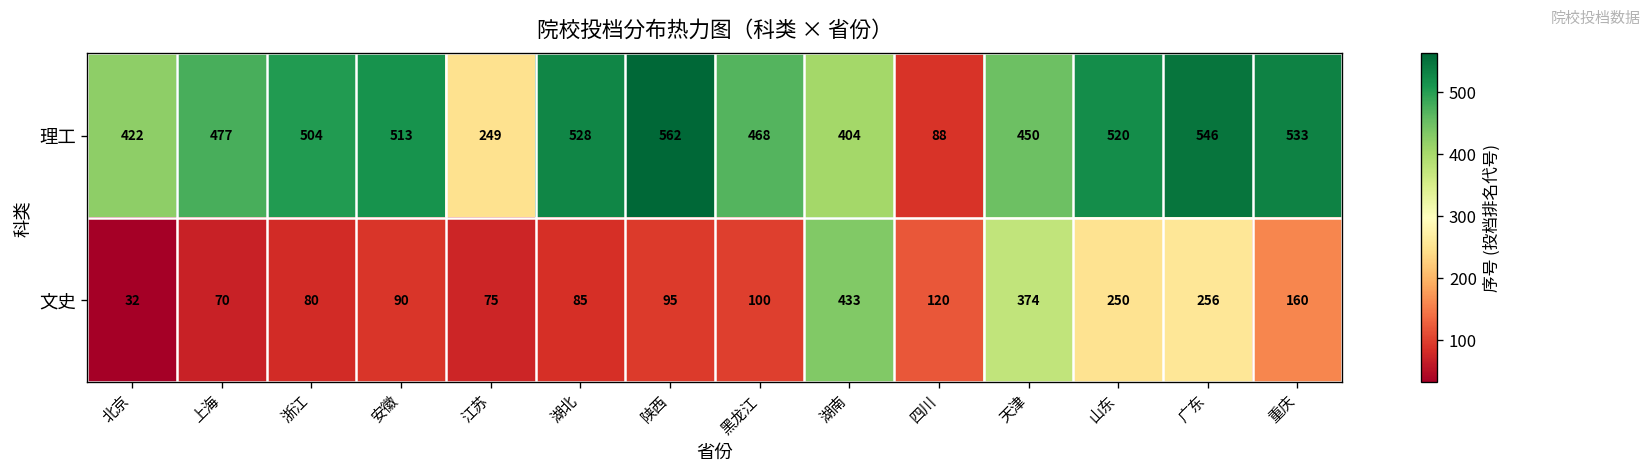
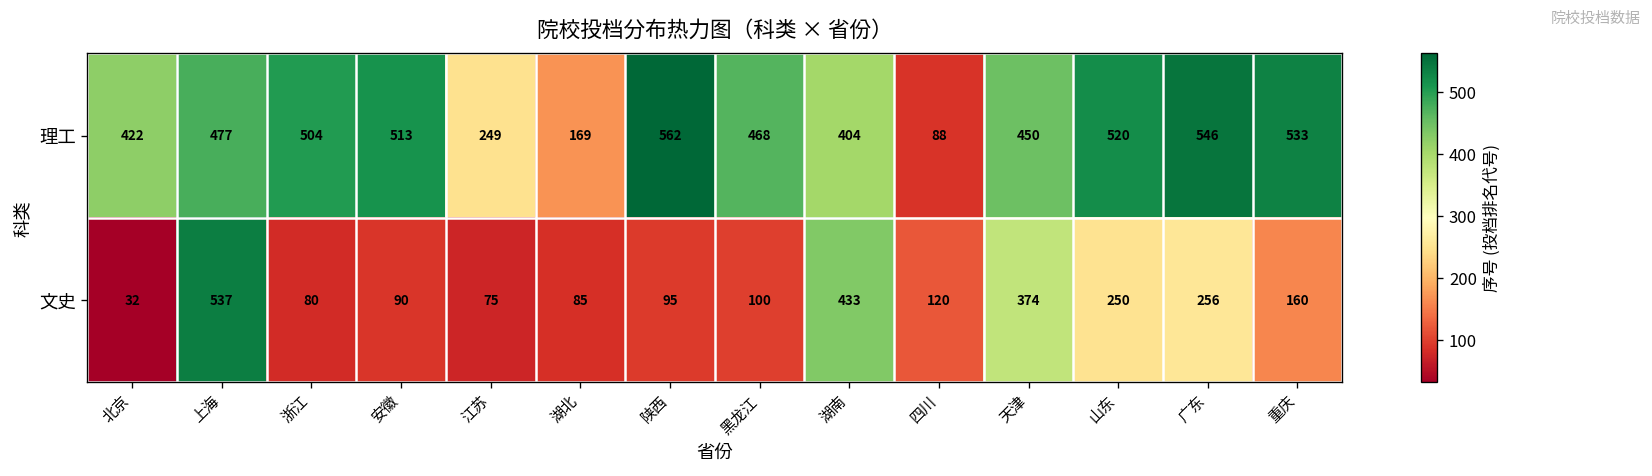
  {
    "理工": {
      "北京": 422,
      "上海": 477,
      "浙江": 504,
      "安徽": 513,
      "江苏": 249,
-     "湖北": 528,
+     "湖北": 169,
      "陕西": 562,
      "黑龙江": 468,
      "湖南": 404,
      "四川": 88,
      "天津": 450,
      "山东": 520,
      "广东": 546,
      "重庆": 533
    },
    "文史": {
      "北京": 32,
-     "上海": 70,
+     "上海": 537,
      "浙江": 80,
      "安徽": 90,
      "江苏": 75,
      "湖北": 85,
      "陕西": 95,
      "黑龙江": 100,
      "湖南": 433,
      "四川": 120,
      "天津": 374,
      "山东": 250,
      "广东": 256,
      "重庆": 160
    }
  }
